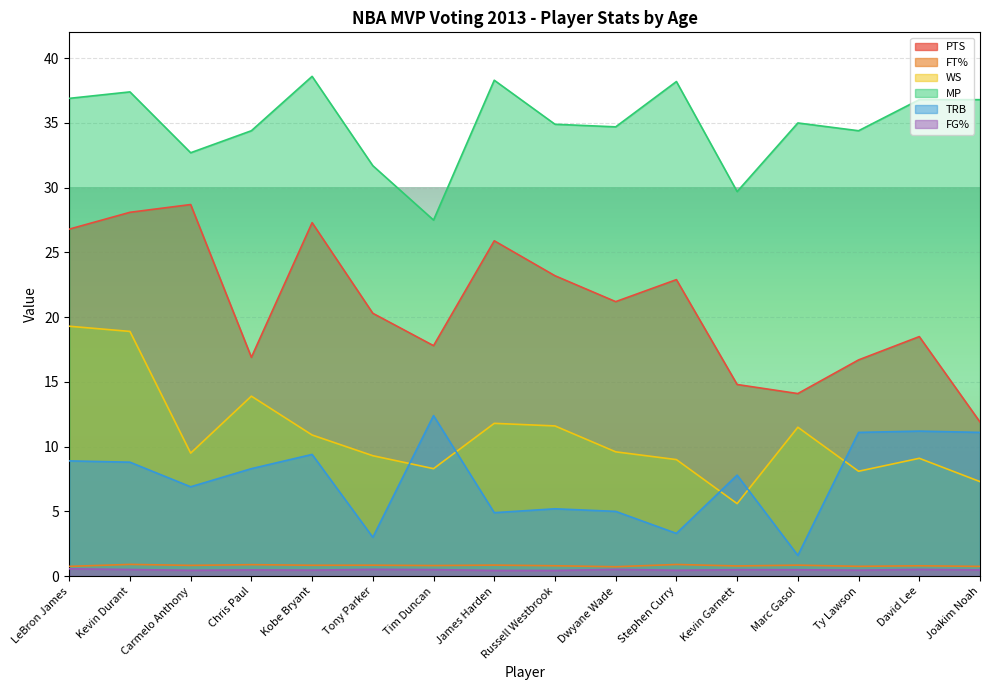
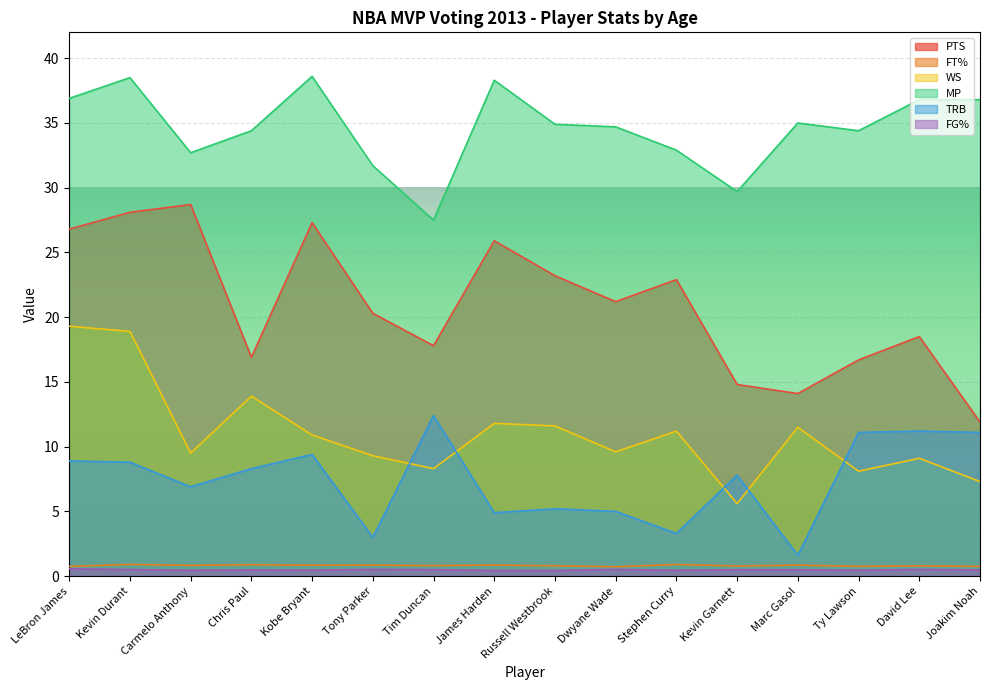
  {
    "WS": {
      "LeBron James": 19.3,
      "Kevin Durant": 18.9,
      "Carmelo Anthony": 9.5,
      "Chris Paul": 13.9,
      "Kobe Bryant": 10.9,
      "Tony Parker": 9.3,
      "Tim Duncan": 8.3,
      "James Harden": 11.8,
      "Russell Westbrook": 11.6,
      "Dwyane Wade": 9.6,
-     "Stephen Curry": 9.0,
+     "Stephen Curry": 11.2,
      "Kevin Garnett": 5.6,
      "Marc Gasol": 11.5,
      "Ty Lawson": 8.1,
      "David Lee": 9.1,
      "Joakim Noah": 7.3
    },
    "MP": {
      "LeBron James": 36.9,
-     "Kevin Durant": 37.4,
+     "Kevin Durant": 38.5,
      "Carmelo Anthony": 32.7,
      "Chris Paul": 34.4,
      "Kobe Bryant": 38.6,
      "Tony Parker": 31.7,
      "Tim Duncan": 27.5,
      "James Harden": 38.3,
      "Russell Westbrook": 34.9,
      "Dwyane Wade": 34.7,
-     "Stephen Curry": 38.2,
+     "Stephen Curry": 32.9,
      "Kevin Garnett": 29.7,
      "Marc Gasol": 35.0,
      "Ty Lawson": 34.4,
      "Joakim Noah": 36.8
    },
    "TRB": {
      "LeBron James": 8.9,
      "Kevin Durant": 8.8,
      "Carmelo Anthony": 6.9,
      "Chris Paul": 8.3,
      "Kobe Bryant": 9.4,
      "Tony Parker": 3.0,
      "Tim Duncan": 12.4,
      "James Harden": 4.9,
      "Russell Westbrook": 5.2,
      "Dwyane Wade": 5.0,
      "Stephen Curry": 3.3,
      "Kevin Garnett": 7.8,
      "Marc Gasol": 1.6,
      "Ty Lawson": 11.1,
      "David Lee": 11.2,
      "Joakim Noah": 11.1
    },
    "FG%": {
      "Kevin Durant": 0.5,
      "Carmelo Anthony": 0.4,
      "Chris Paul": 0.5,
      "Kobe Bryant": 0.5,
      "Tony Parker": 0.5,
      "Tim Duncan": 0.5,
      "James Harden": 0.4,
      "Russell Westbrook": 0.4,
      "Dwyane Wade": 0.5,
      "Stephen Curry": 0.5,
      "Kevin Garnett": 0.5,
      "Marc Gasol": 0.5,
      "Ty Lawson": 0.5,
      "David Lee": 0.5,
      "Joakim Noah": 0.5
    }
  }
